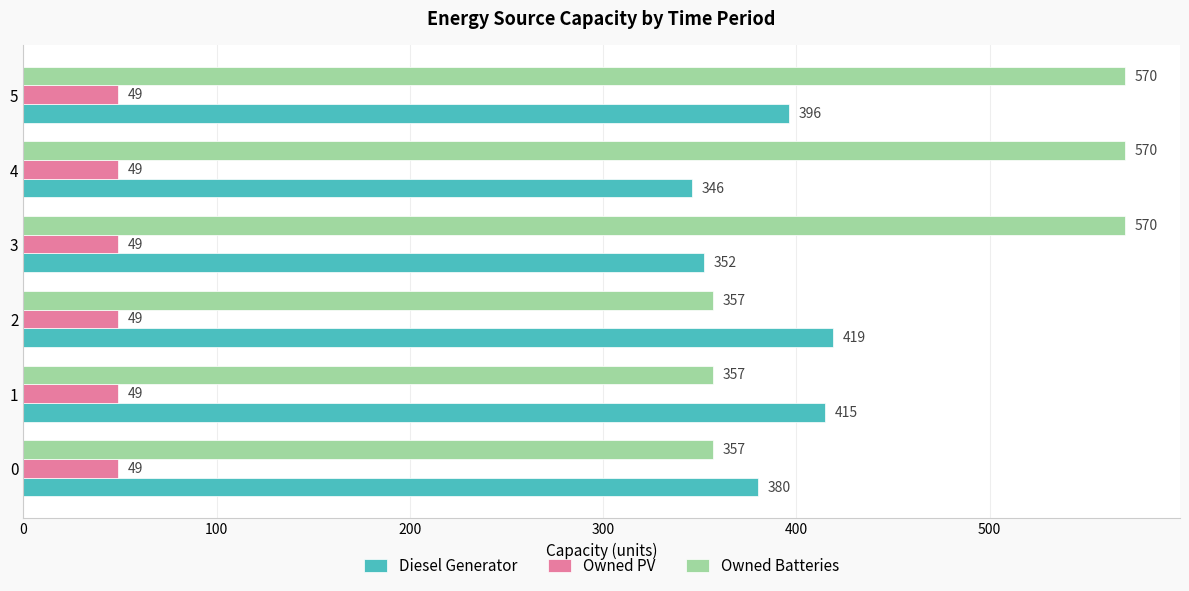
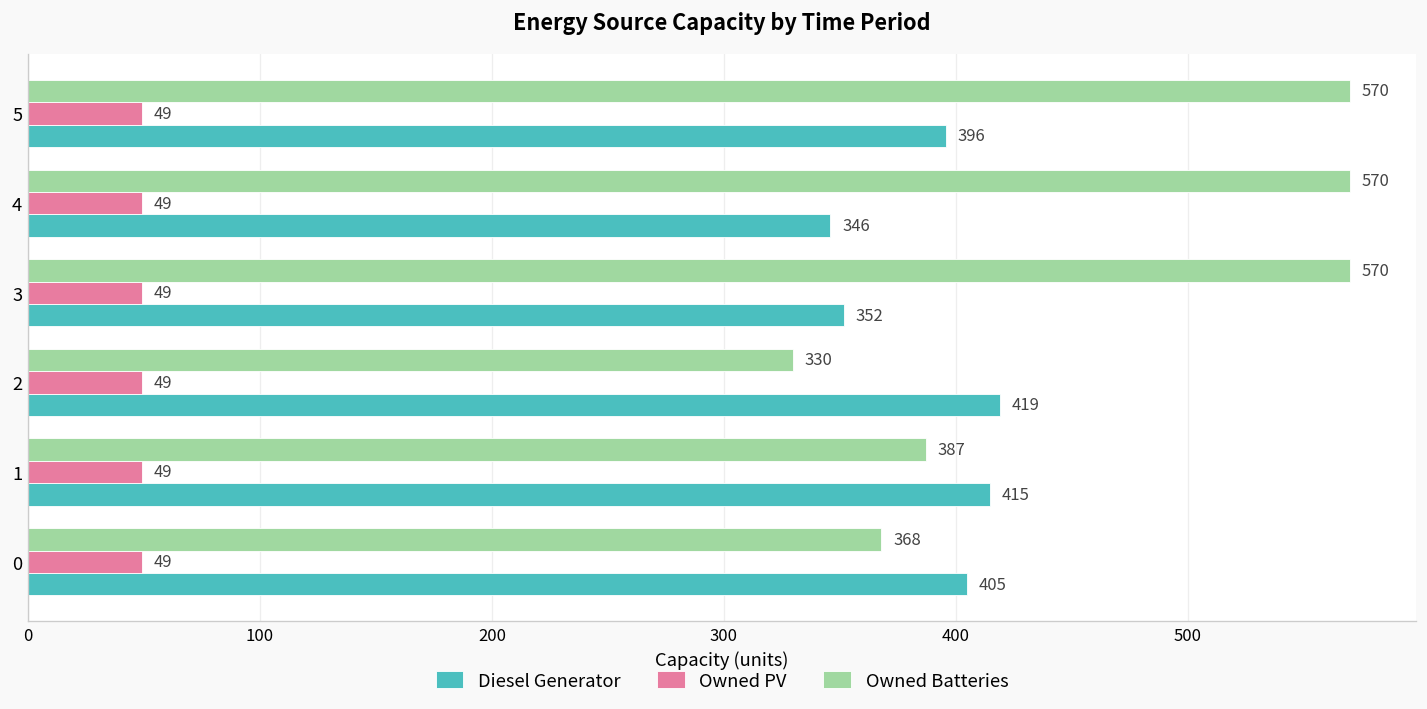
  {
    "Diesel Generator": {
      "5": 396,
      "4": 346,
      "3": 352,
      "2": 419,
      "1": 415,
-     "0": 380
+     "0": 405
    },
    "Owned PV": {
      "5": 49,
      "4": 49,
      "3": 49,
      "2": 49,
      "1": 49,
      "0": 49
    },
    "Owned Batteries": {
      "5": 570,
      "4": 570,
      "3": 570,
-     "2": 357,
-     "1": 357,
-     "0": 357
+     "2": 330,
+     "1": 387,
+     "0": 368
    }
  }
